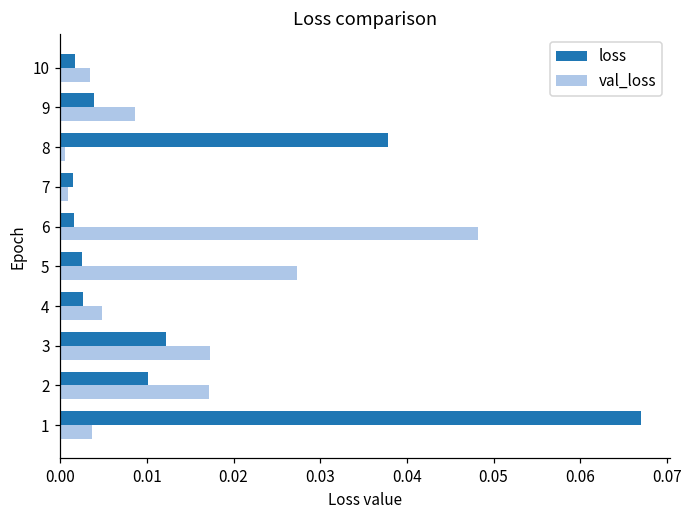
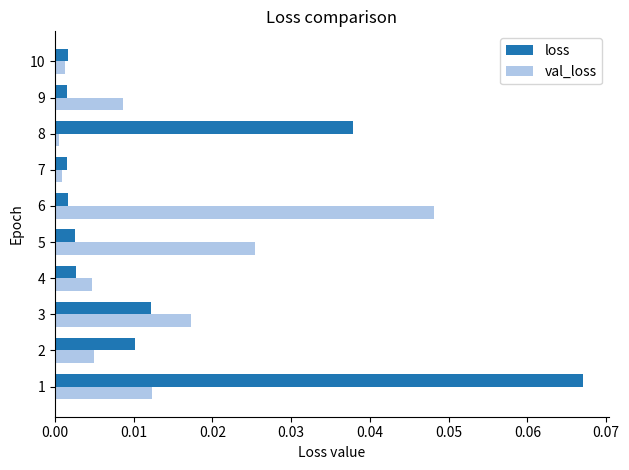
  {
    "loss": {
      "10": 0.002,
-     "9": 0.004,
+     "9": 0.002,
      "8": 0.038,
      "7": 0.002,
      "6": 0.002,
      "5": 0.003,
      "4": 0.003,
      "3": 0.012,
      "2": 0.010,
      "1": 0.067
    },
    "val_loss": {
-     "10": 0.003,
+     "10": 0.001,
      "9": 0.009,
      "8": 0.001,
      "7": 0.001,
      "6": 0.048,
-     "5": 0.027,
+     "5": 0.025,
      "4": 0.005,
      "3": 0.017,
-     "2": 0.017,
-     "1": 0.004
+     "2": 0.005,
+     "1": 0.012
    }
  }
